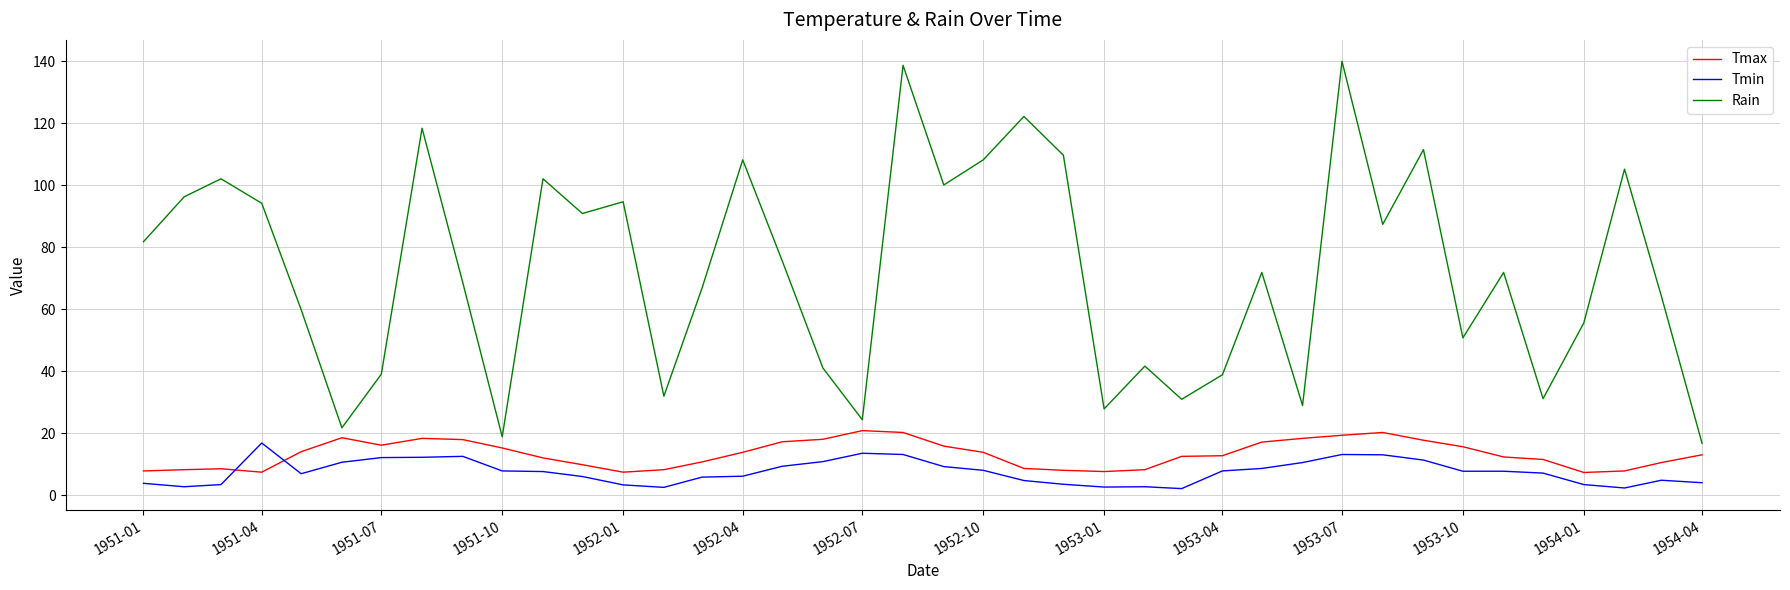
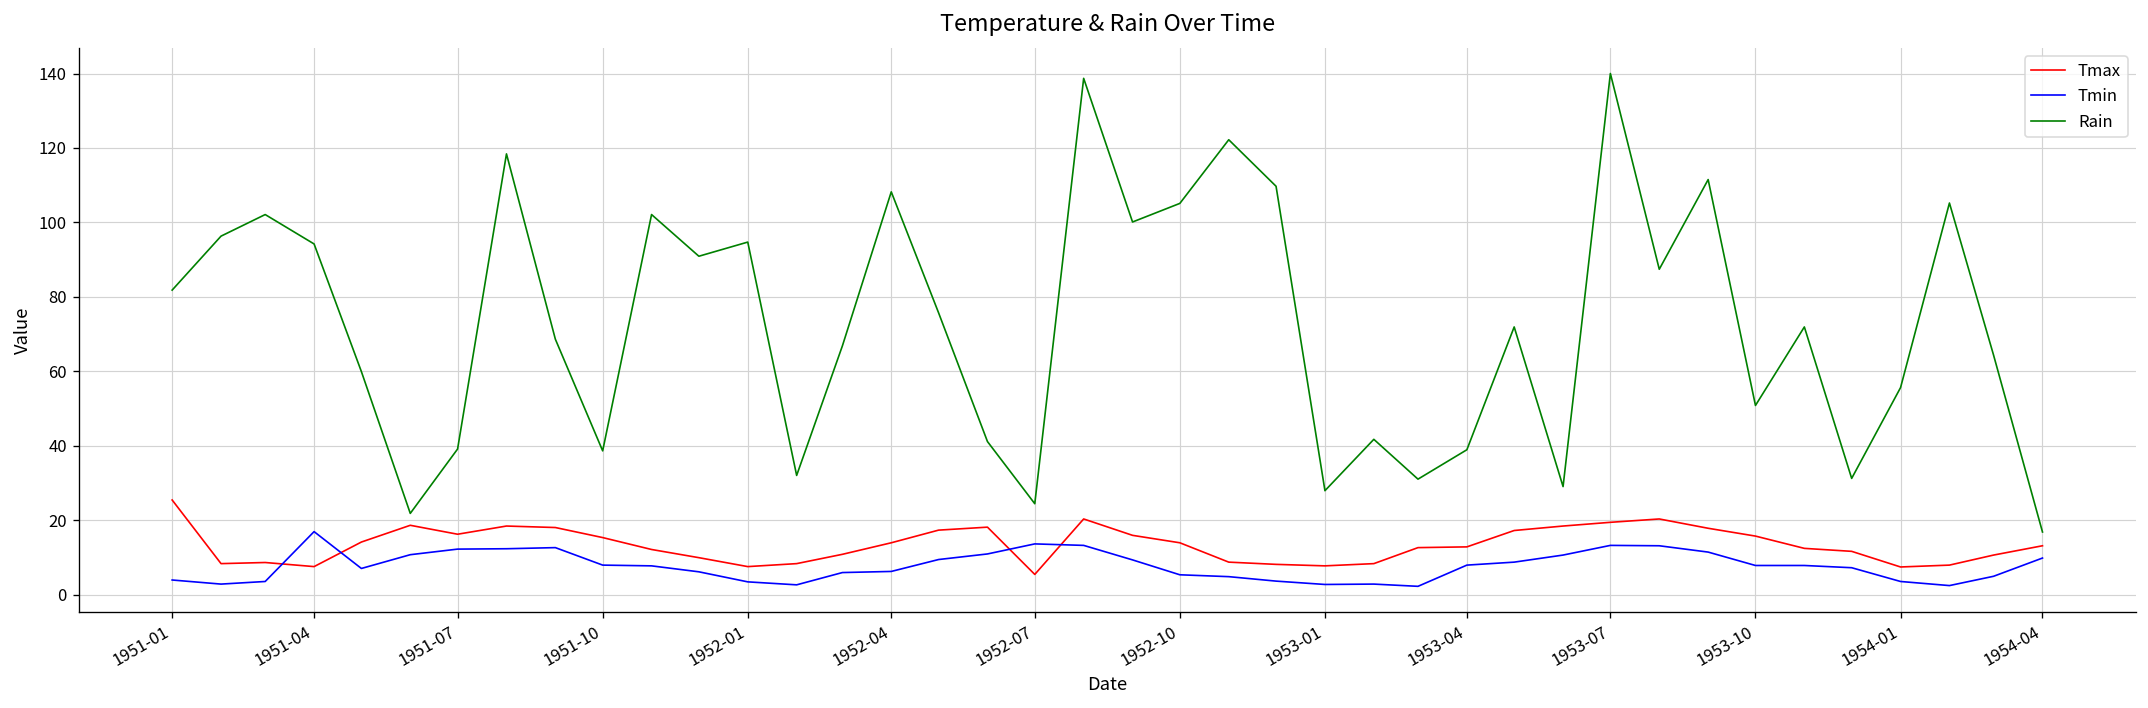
  {
    "Tmax": {
-     "1951-01": 8,
+     "1951-01": 25,
      "1951-04": 8,
      "1951-07": 16,
      "1951-10": 15,
      "1952-01": 8,
      "1952-04": 14,
-     "1952-07": 21,
+     "1952-07": 5,
      "1952-10": 14,
      "1953-01": 8,
      "1953-04": 13,
      "1953-07": 19,
      "1953-10": 16,
      "1954-01": 7,
      "1954-04": 13
    },
    "Tmin": {
      "1951-01": 4,
      "1951-04": 17,
      "1951-07": 12,
      "1951-10": 8,
      "1952-01": 3,
      "1952-04": 6,
      "1952-07": 14,
-     "1952-10": 8,
+     "1952-10": 5,
      "1953-01": 3,
      "1953-04": 8,
      "1953-07": 13,
      "1953-10": 8,
      "1954-01": 4,
-     "1954-04": 4
+     "1954-04": 10
    },
    "Rain": {
      "1951-01": 82,
      "1951-04": 94,
      "1951-07": 39,
-     "1951-10": 19,
+     "1951-10": 39,
      "1952-01": 95,
      "1952-04": 108,
      "1952-07": 24,
-     "1952-10": 108,
+     "1952-10": 105,
      "1953-01": 28,
      "1953-04": 39,
      "1953-07": 140,
      "1953-10": 51,
      "1954-01": 56,
      "1954-04": 17
    }
  }
